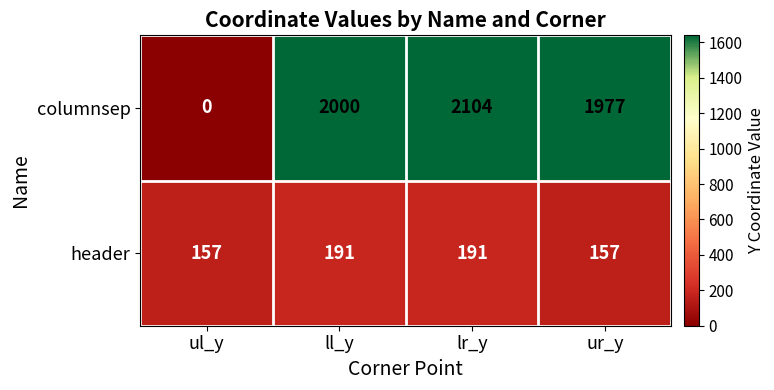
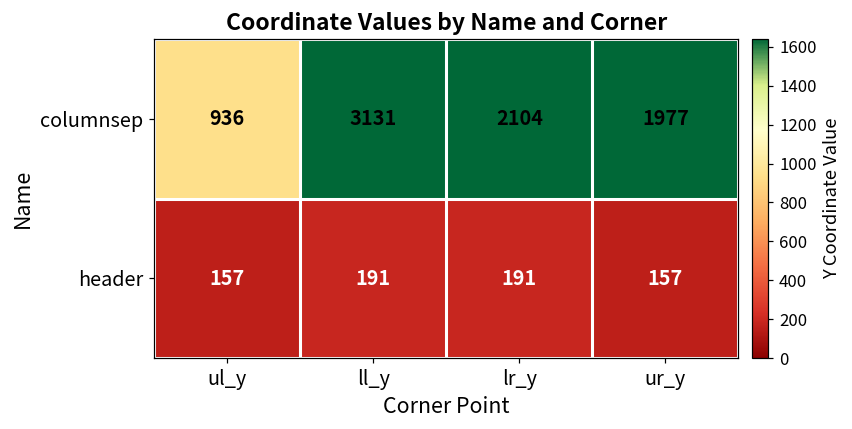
  {
    "columnsep": {
-     "ul_y": 0,
-     "ll_y": 2000,
+     "ul_y": 936,
+     "ll_y": 3131,
      "lr_y": 2104,
      "ur_y": 1977
    },
    "header": {
      "ul_y": 157,
      "ll_y": 191,
      "lr_y": 191,
      "ur_y": 157
    }
  }
